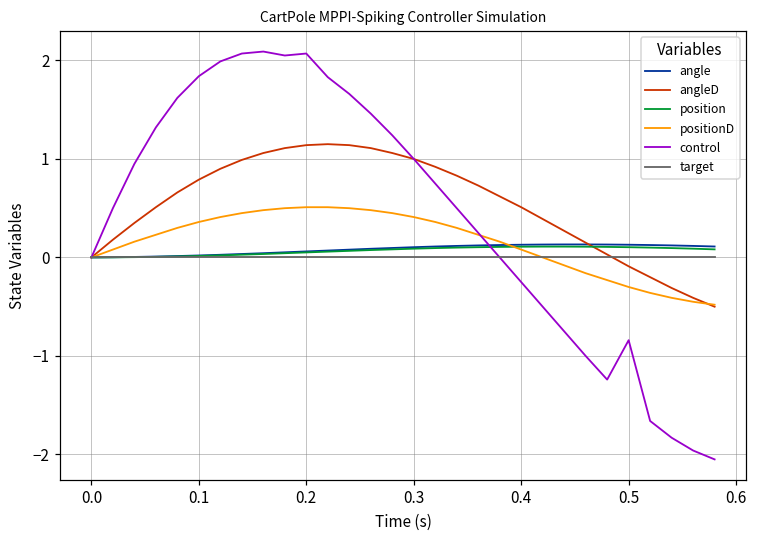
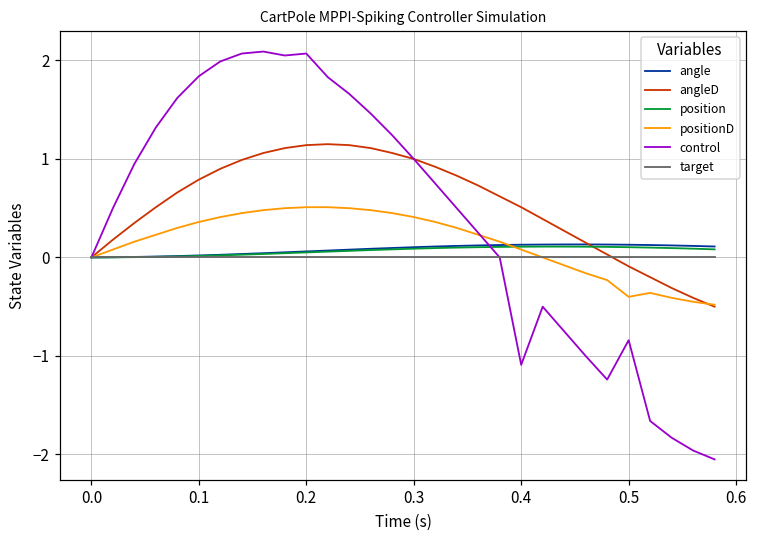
  {
    "angleD": {
      "0.1": 0.8,
      "0.2": 1.1,
      "0.4": 0.5,
      "0.5": -0.1
    },
    "positionD": {
      "0.1": 0.4,
      "0.2": 0.5,
      "0.3": 0.4,
      "0.4": 0.1,
-     "0.5": -0.3
+     "0.5": -0.4
    },
    "control": {
      "0.1": 1.8,
      "0.2": 2.1,
-     "0.4": -0.3,
+     "0.4": -1.1,
      "0.5": -0.8
    },
    "target": {
      "0.2": 0.0,
      "0.3": 0.0,
      "0.4": 0.0,
      "0.5": 0.0
    }
  }
